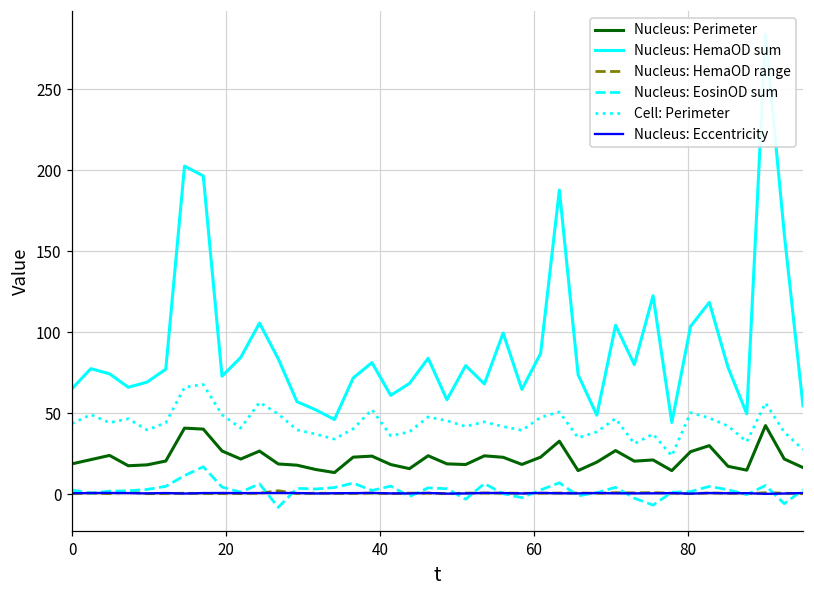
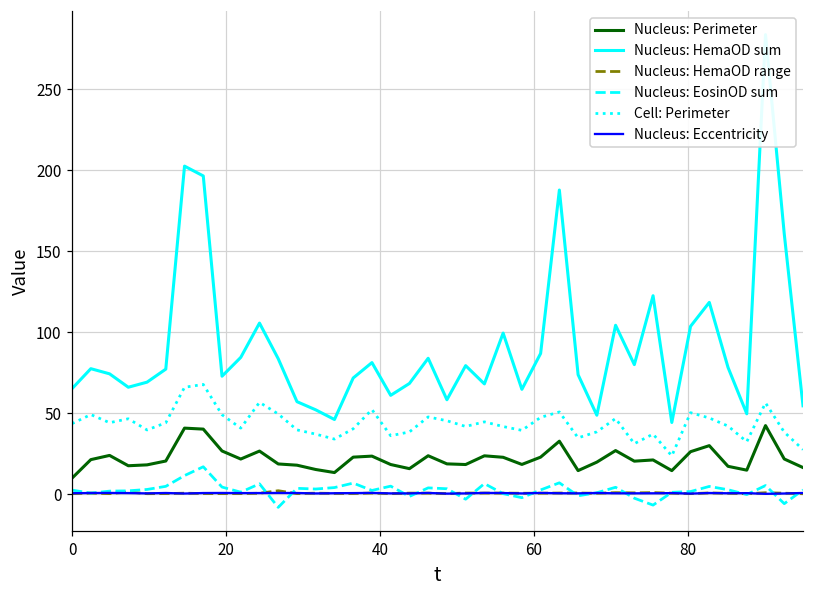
  {
    "Nucleus: Perimeter": {
-     "0": 19
+     "0": 10
    }
  }
